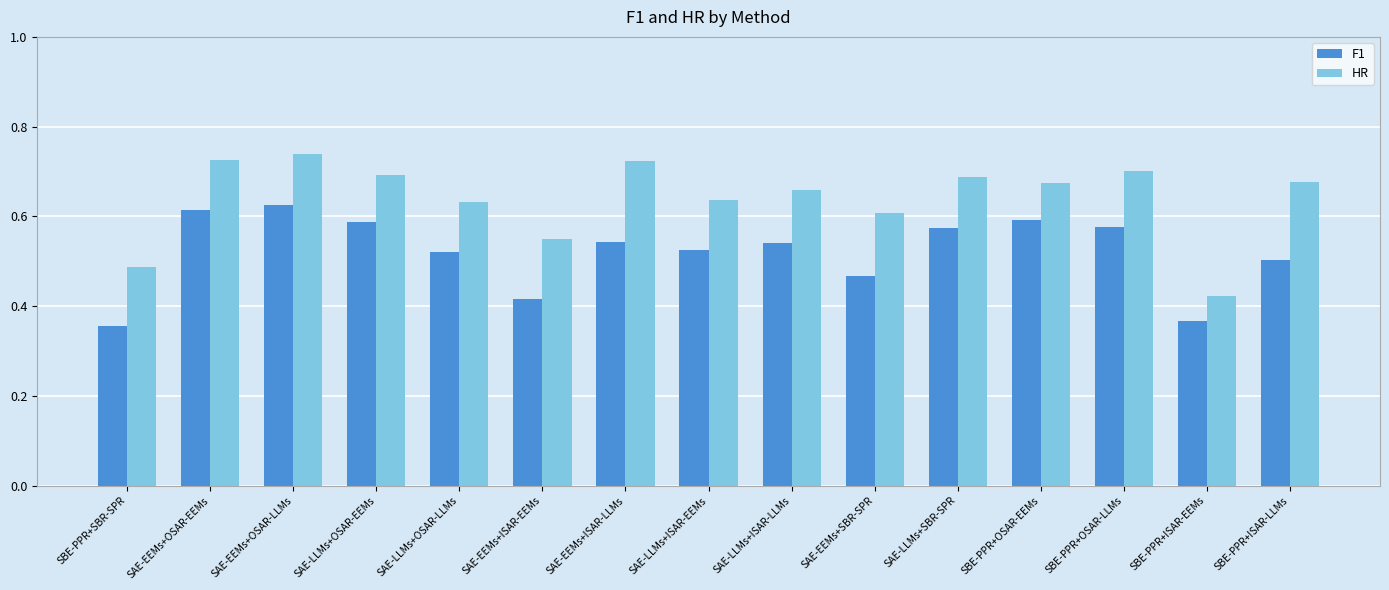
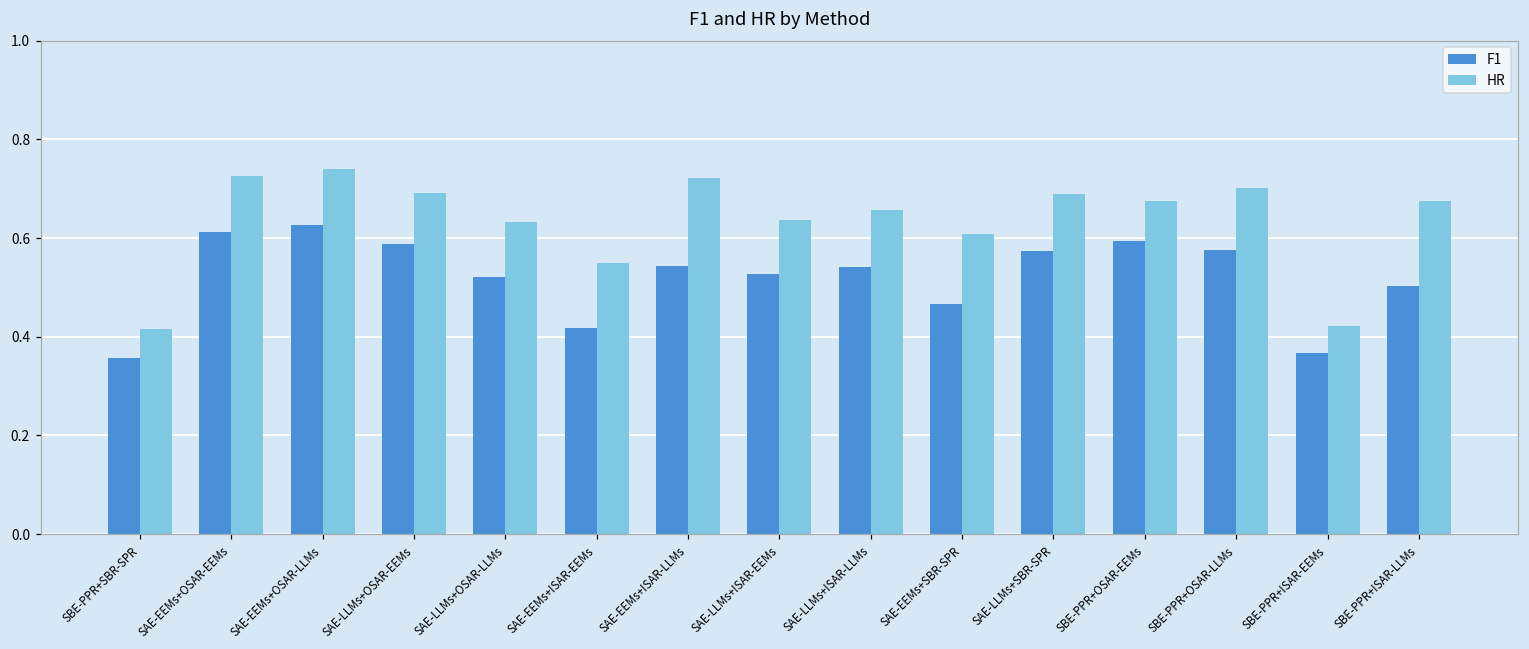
  {
    "F1": {
      "SBE-PPR+SBR-SPR": 0.36,
      "SAE-EEMs+OSAR-EEMs": 0.61,
      "SAE-EEMs+OSAR-LLMs": 0.63,
      "SAE-LLMs+OSAR-EEMs": 0.59,
      "SAE-LLMs+OSAR-LLMs": 0.52,
      "SAE-EEMs+ISAR-EEMs": 0.42,
      "SAE-EEMs+ISAR-LLMs": 0.54,
      "SAE-LLMs+ISAR-EEMs": 0.53,
      "SAE-LLMs+ISAR-LLMs": 0.54,
      "SAE-EEMs+SBR-SPR": 0.47,
      "SAE-LLMs+SBR-SPR": 0.57,
      "SBE-PPR+OSAR-EEMs": 0.59,
      "SBE-PPR+OSAR-LLMs": 0.58,
      "SBE-PPR+ISAR-EEMs": 0.37,
      "SBE-PPR+ISAR-LLMs": 0.50
    },
    "HR": {
-     "SBE-PPR+SBR-SPR": 0.49,
+     "SBE-PPR+SBR-SPR": 0.42,
      "SAE-EEMs+OSAR-EEMs": 0.72,
      "SAE-EEMs+OSAR-LLMs": 0.74,
      "SAE-LLMs+OSAR-EEMs": 0.69,
      "SAE-LLMs+OSAR-LLMs": 0.63,
      "SAE-EEMs+ISAR-EEMs": 0.55,
      "SAE-EEMs+ISAR-LLMs": 0.72,
      "SAE-LLMs+ISAR-EEMs": 0.64,
      "SAE-LLMs+ISAR-LLMs": 0.66,
      "SAE-EEMs+SBR-SPR": 0.61,
      "SAE-LLMs+SBR-SPR": 0.69,
      "SBE-PPR+OSAR-EEMs": 0.67,
      "SBE-PPR+OSAR-LLMs": 0.70,
      "SBE-PPR+ISAR-EEMs": 0.42,
      "SBE-PPR+ISAR-LLMs": 0.68
    }
  }
